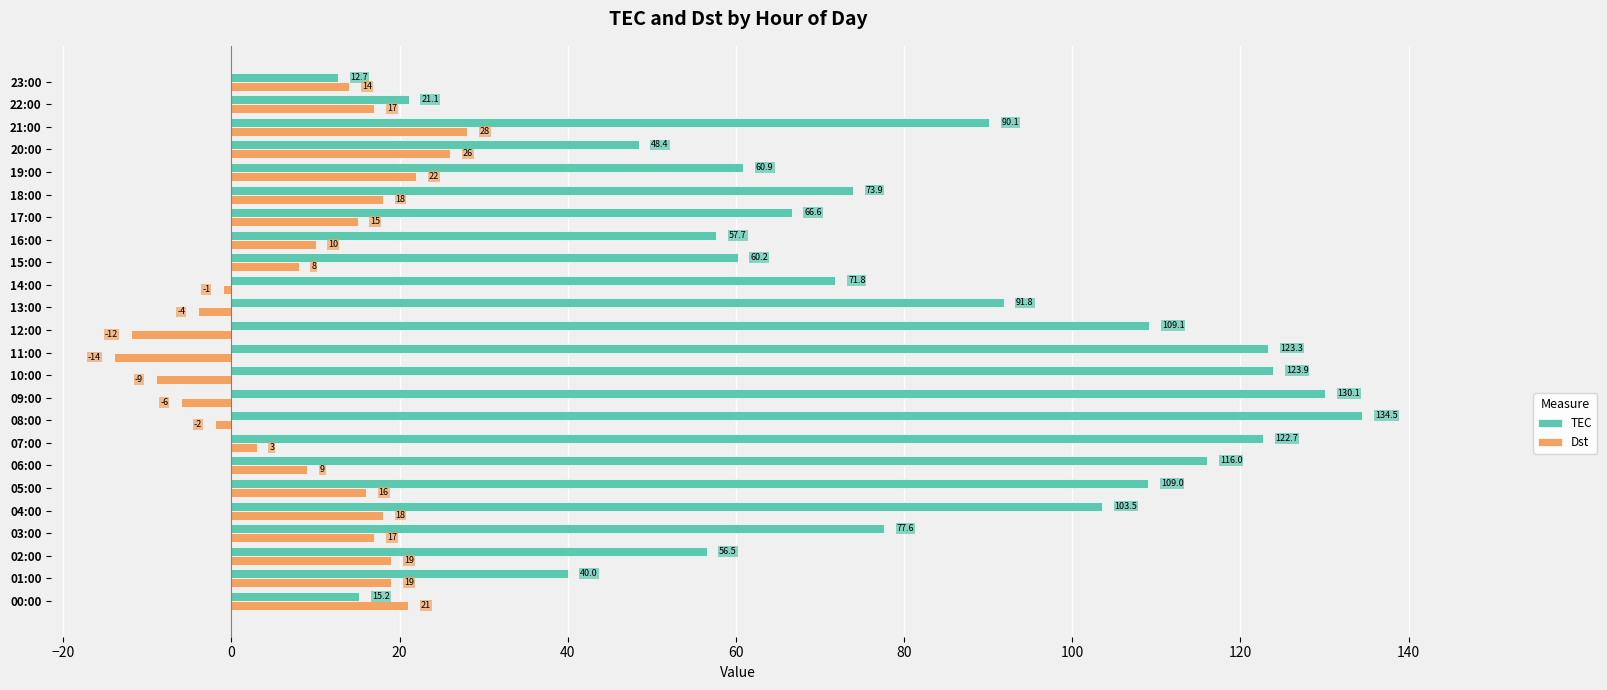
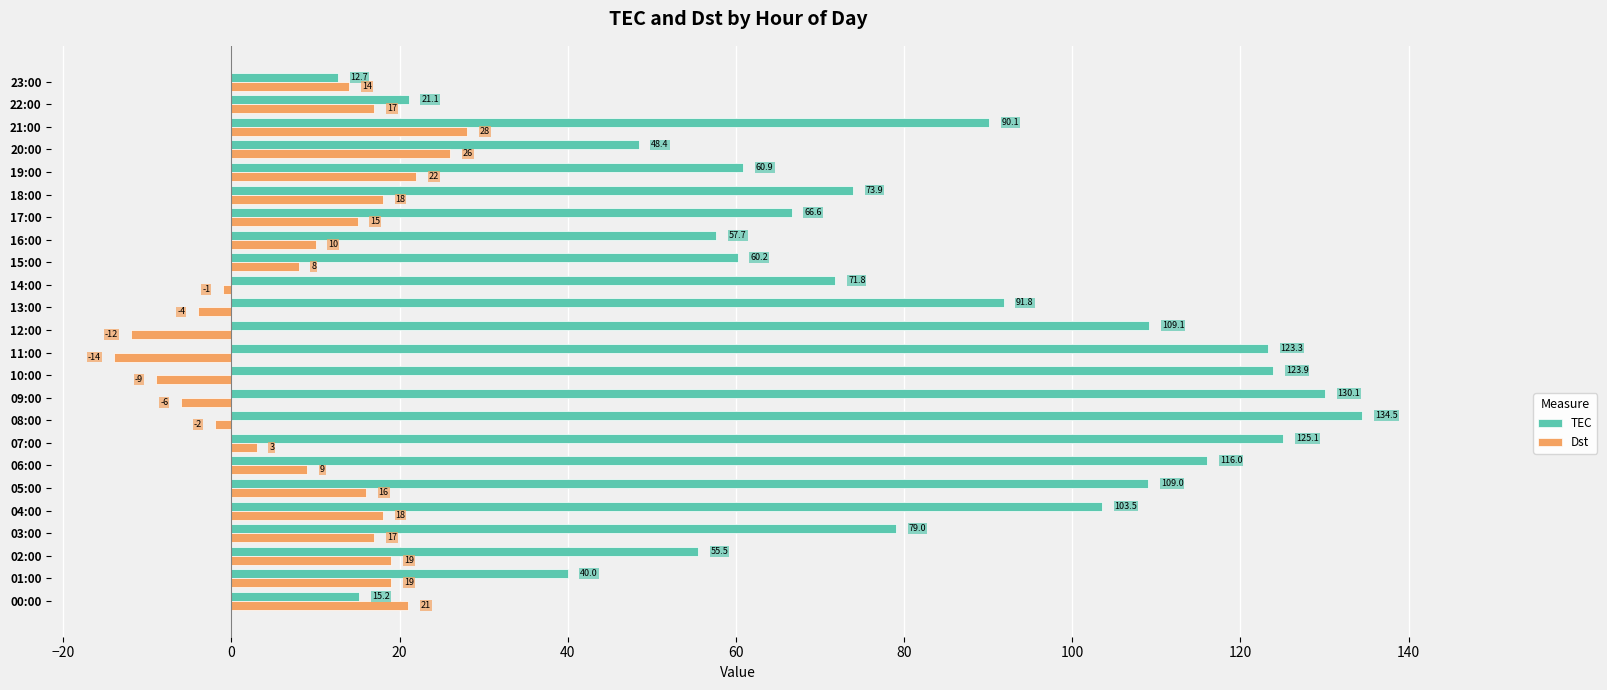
  {
    "TEC": {
-     "07:00": 122.7,
-     "03:00": 77.6,
-     "02:00": 56.5
+     "07:00": 125.1,
+     "03:00": 79.0,
+     "02:00": 55.5
    }
  }
